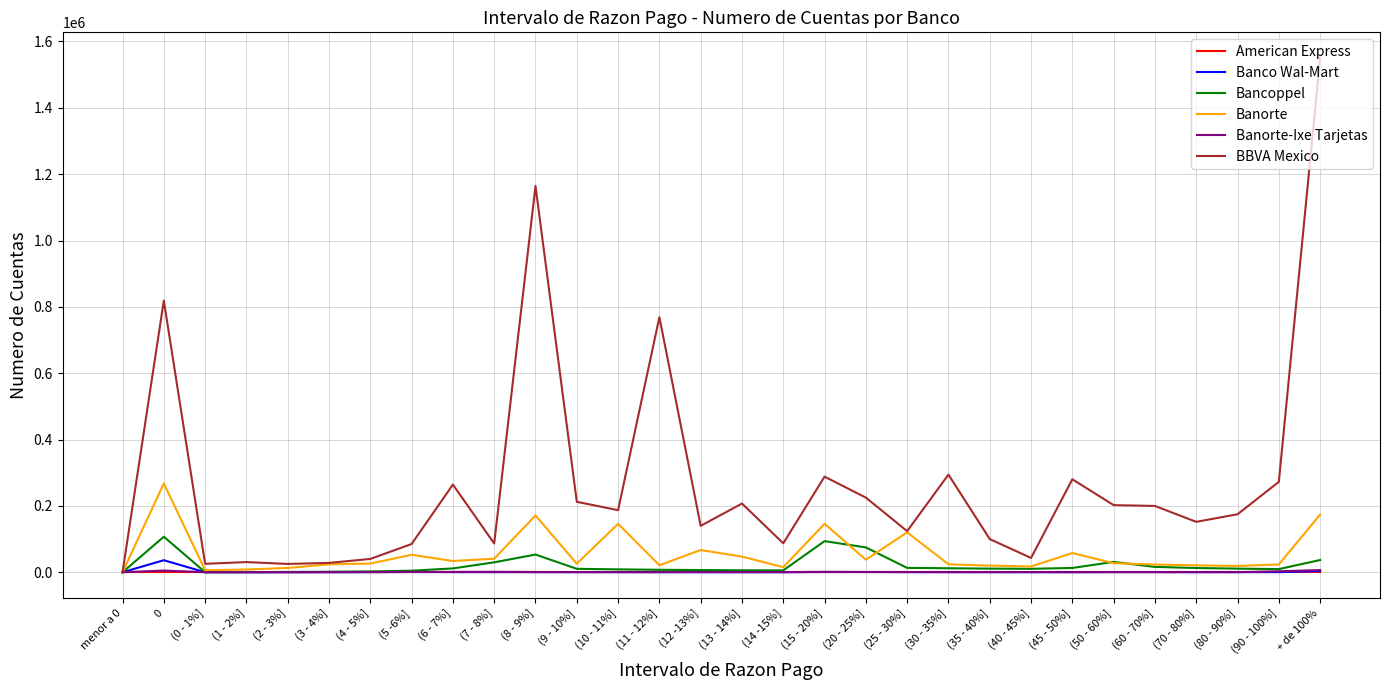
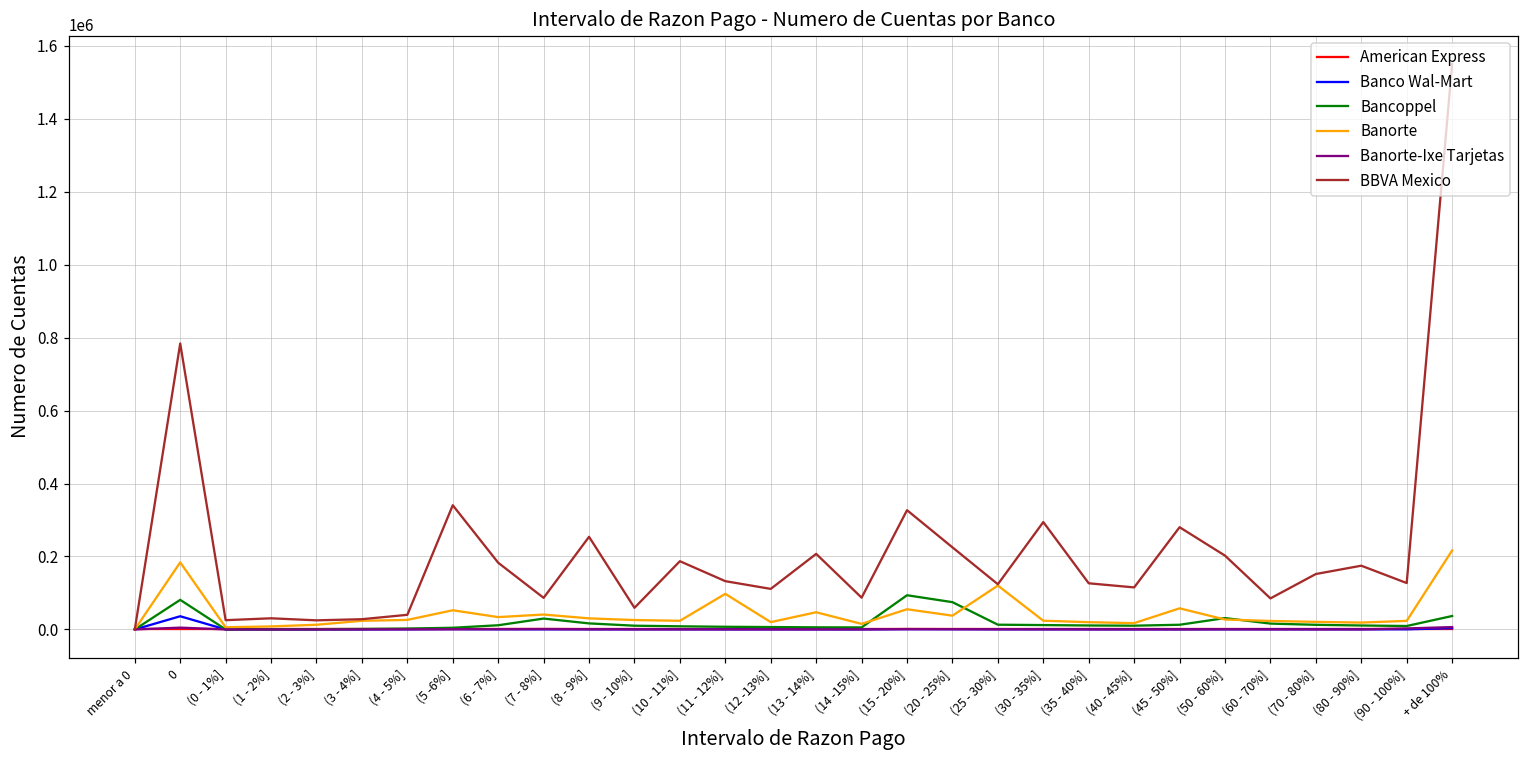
  {
    "Banco Wal-Mart": {
      "0": 40000
    },
    "Bancoppel": {
-     "0": 110000,
+     "0": 80000,
      "(6 - 7%]": 10000,
      "(7 - 8%]": 30000,
-     "(8 - 9%]": 50000,
+     "(8 - 9%]": 20000,
      "(9 - 10%]": 10000,
      "(10 - 11%]": 10000,
      "(15 - 20%]": 90000,
      "(20 - 25%]": 70000,
      "(25 - 30%]": 10000,
      "(30 - 35%]": 10000,
      "(35 - 40%]": 10000,
      "(45 - 50%]": 10000,
      "(70 - 80%]": 10000,
      "(80 - 90%]": 10000,
      "+ de 100%": 40000
    },
    "Banorte": {
-     "0": 270000,
+     "0": 180000,
      "(1 - 2%]": 10000,
      "(2 - 3%]": 10000,
      "(4 - 5%]": 30000,
      "(5 -6%]": 50000,
      "(6 - 7%]": 30000,
      "(7 - 8%]": 40000,
-     "(8 - 9%]": 170000,
+     "(8 - 9%]": 30000,
      "(9 - 10%]": 30000,
-     "(10 - 11%]": 150000,
-     "(11 - 12%]": 20000,
-     "(12 -13%]": 70000,
+     "(10 - 11%]": 20000,
+     "(11 - 12%]": 100000,
+     "(12 -13%]": 20000,
      "(13 - 14%]": 50000,
      "(14 -15%]": 20000,
-     "(15 - 20%]": 150000,
+     "(15 - 20%]": 60000,
      "(20 - 25%]": 40000,
      "(30 - 35%]": 20000,
      "(35 - 40%]": 20000,
      "(45 - 50%]": 60000,
      "(70 - 80%]": 20000,
      "(80 - 90%]": 20000,
      "(90 - 100%]": 20000,
-     "+ de 100%": 170000
+     "+ de 100%": 220000
    },
    "BBVA Mexico": {
-     "0": 820000,
+     "0": 780000,
      "(0 - 1%]": 30000,
      "(1 - 2%]": 30000,
      "(2 - 3%]": 30000,
      "(4 - 5%]": 40000,
-     "(5 -6%]": 90000,
-     "(6 - 7%]": 260000,
+     "(5 -6%]": 340000,
+     "(6 - 7%]": 180000,
      "(7 - 8%]": 90000,
-     "(8 - 9%]": 1160000,
-     "(9 - 10%]": 210000,
+     "(8 - 9%]": 250000,
+     "(9 - 10%]": 60000,
      "(10 - 11%]": 190000,
-     "(11 - 12%]": 770000,
-     "(12 -13%]": 140000,
+     "(11 - 12%]": 130000,
+     "(12 -13%]": 110000,
      "(13 - 14%]": 210000,
      "(14 -15%]": 90000,
-     "(15 - 20%]": 290000,
+     "(15 - 20%]": 330000,
      "(20 - 25%]": 230000,
      "(30 - 35%]": 290000,
-     "(35 - 40%]": 100000,
-     "(40 - 45%]": 40000,
+     "(35 - 40%]": 130000,
+     "(40 - 45%]": 120000,
      "(45 - 50%]": 280000,
      "(50 - 60%]": 200000,
-     "(60 - 70%]": 200000,
+     "(60 - 70%]": 90000,
      "(70 - 80%]": 150000,
      "(80 - 90%]": 170000,
-     "(90 - 100%]": 270000
+     "(90 - 100%]": 130000
    }
  }
